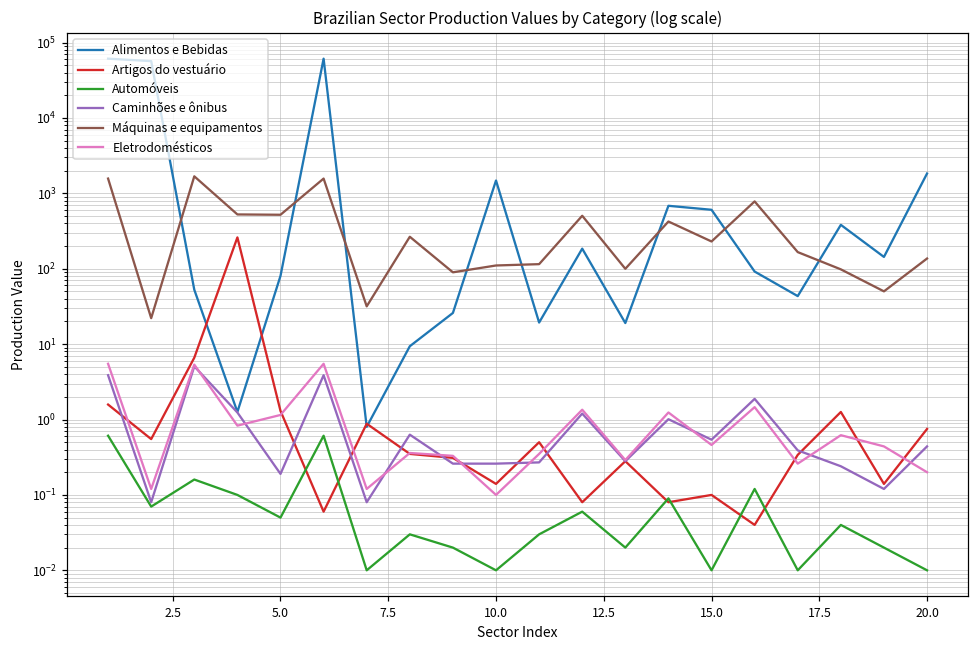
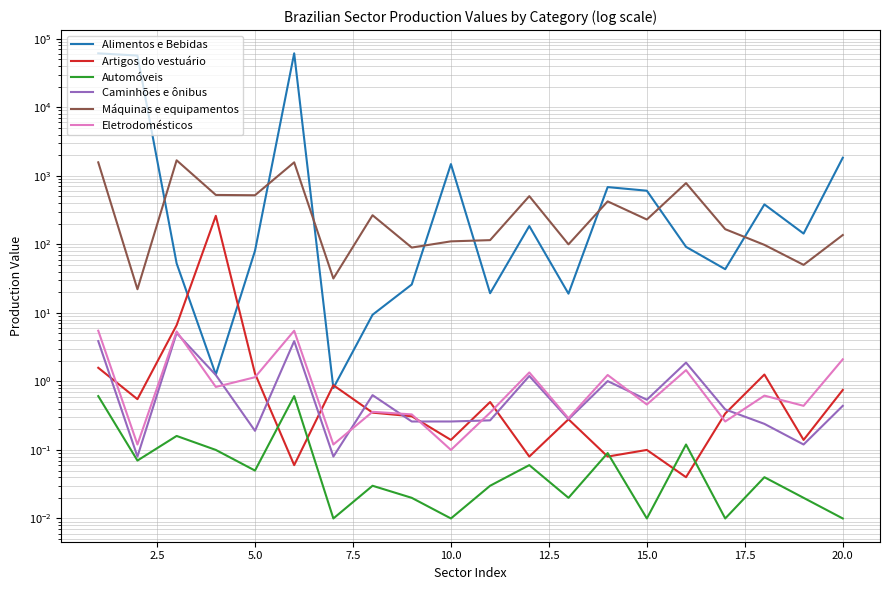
  {
    "Alimentos e Bebidas": {
      "5.0": 80,
      "10.0": 1500,
      "15.0": 600,
      "20.0": 1800
    },
    "Artigos do vestuário": {
      "5.0": 1.3,
      "10.0": 0.14,
      "15.0": 0.1,
      "20.0": 0.8
    },
    "Automóveis": {
      "5.0": 0.05,
      "10.0": 0.010,
      "15.0": 0.010,
      "20.0": 0.010
    },
    "Caminhões e ônibus": {
      "5.0": 0.2,
      "10.0": 0.26,
      "15.0": 0.5,
      "20.0": 0.4
    },
    "Máquinas e equipamentos": {
      "5.0": 500,
      "10.0": 110,
      "15.0": 230,
      "20.0": 140
    },
    "Eletrodomésticos": {
      "5.0": 1.2,
      "10.0": 0.1,
      "15.0": 0.5,
-     "20.0": 0.2
+     "20.0": 2.1
    }
  }
